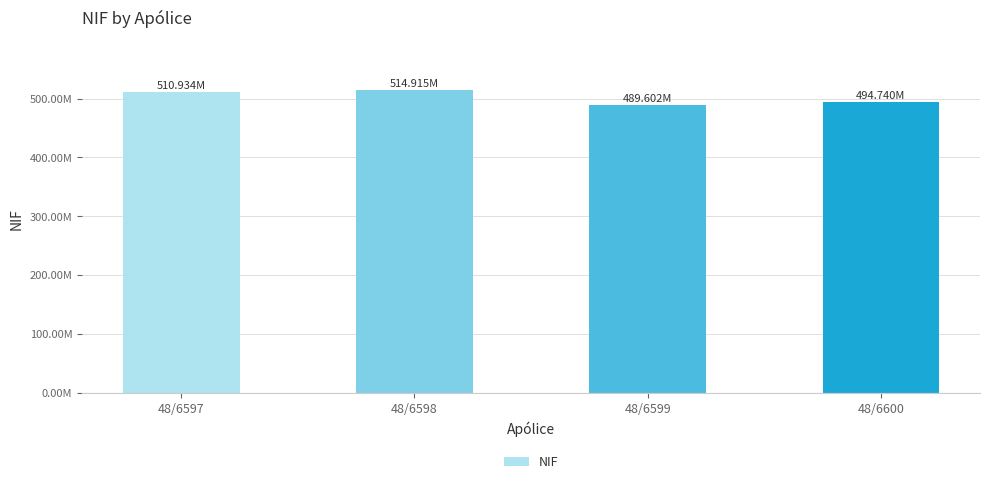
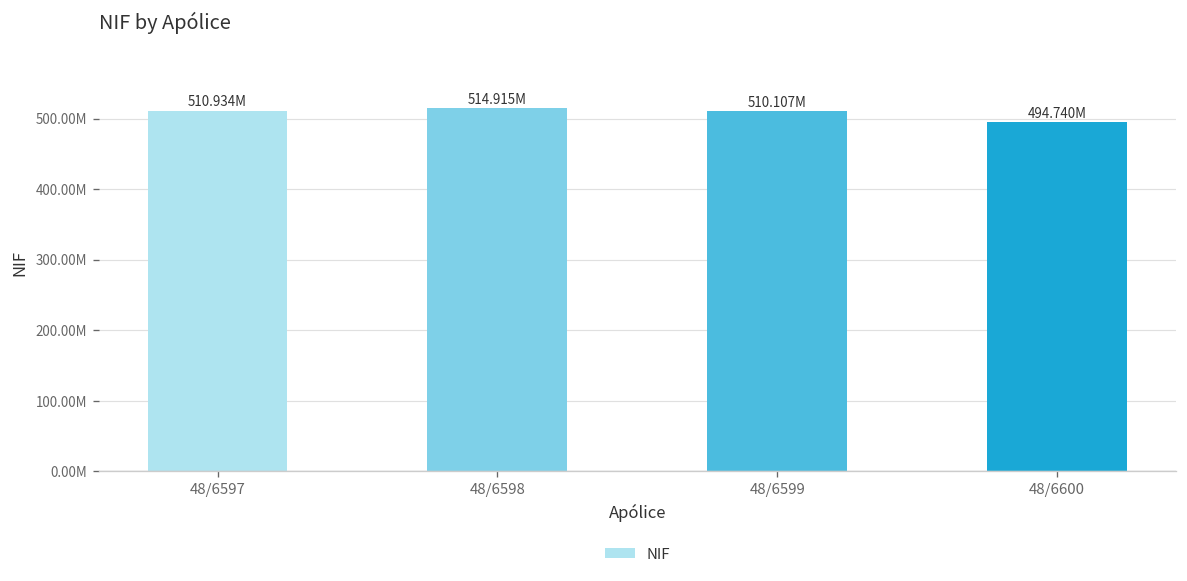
  {
    "48/6597": "510.934M",
    "48/6598": "514.915M",
-   "48/6599": "489.602M",
+   "48/6599": "510.107M",
    "48/6600": "494.740M"
  }
